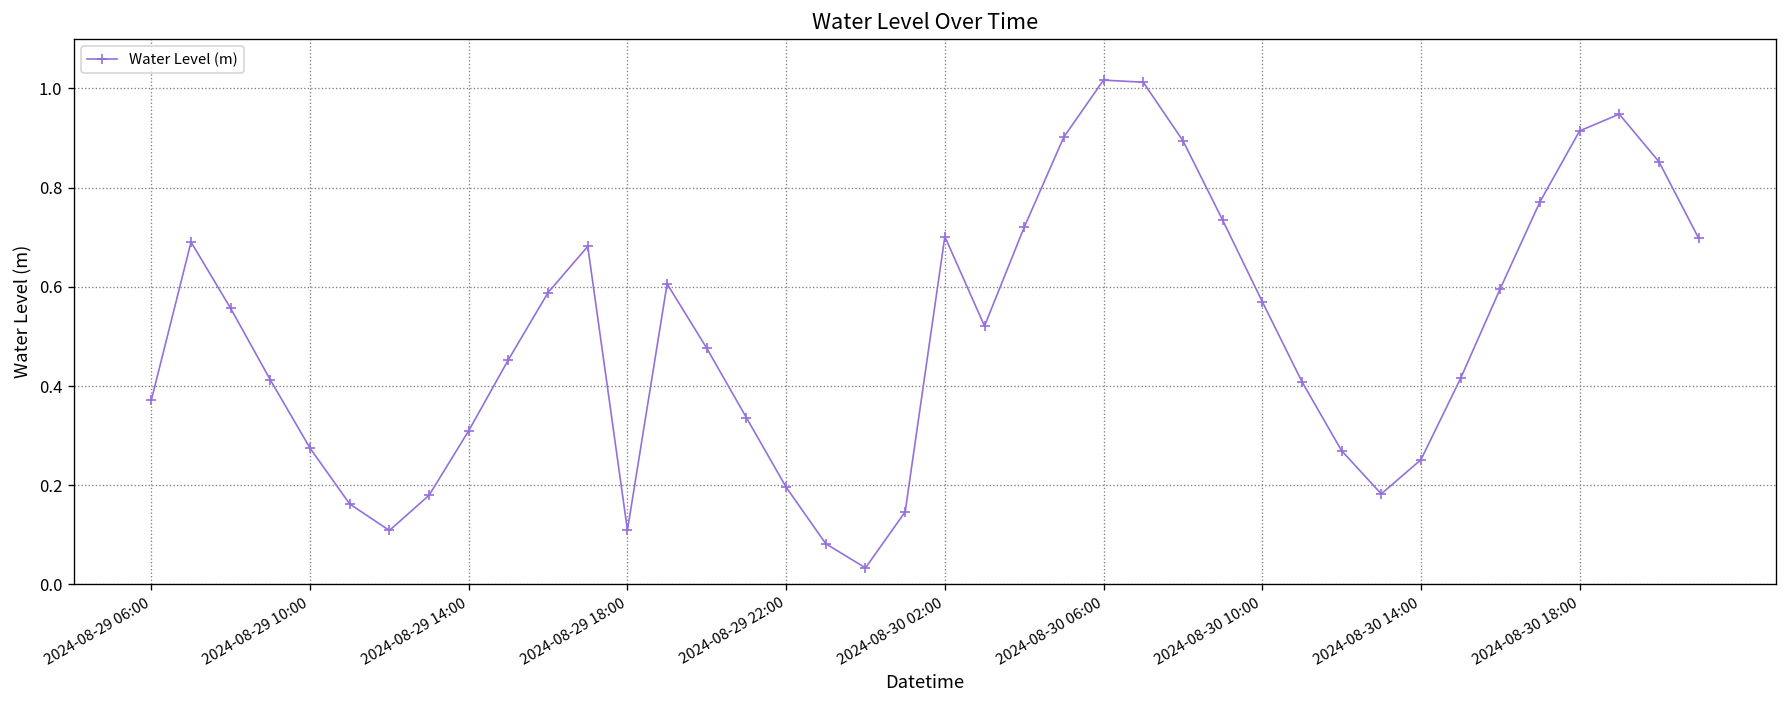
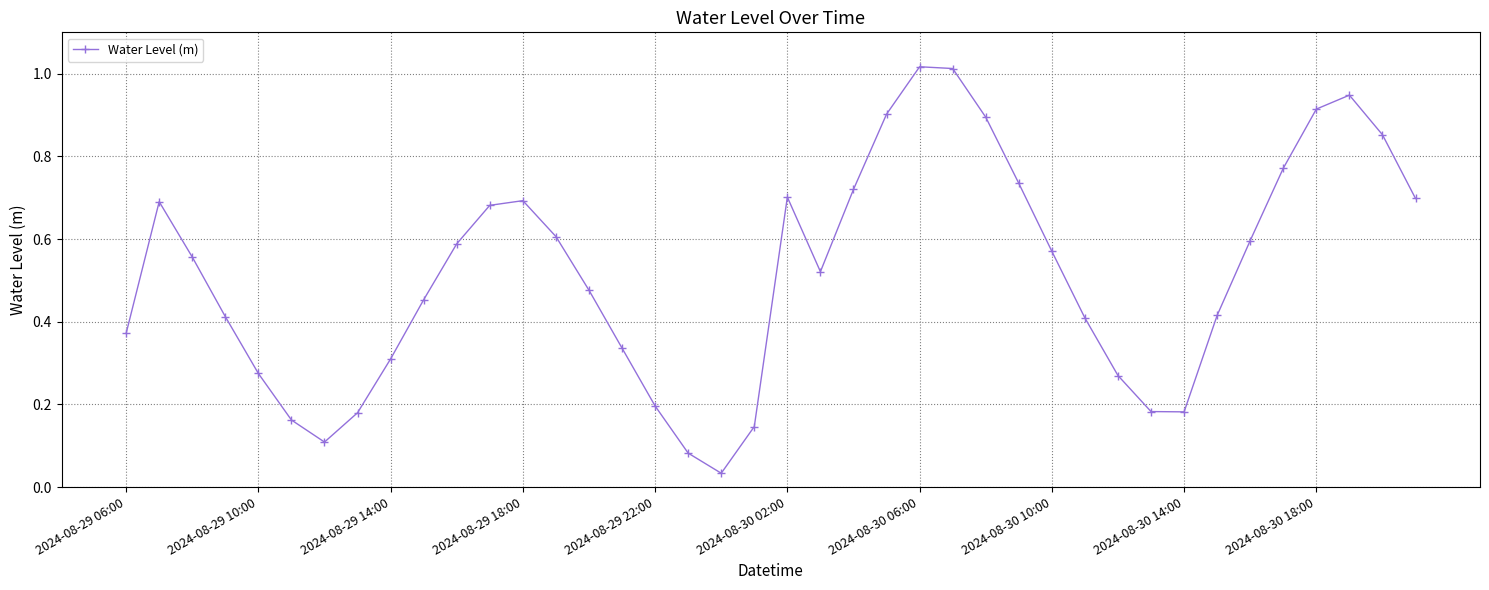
  {
    "2024-08-29 06:00": 0.37,
    "2024-08-29 10:00": 0.27,
    "2024-08-29 14:00": 0.31,
-   "2024-08-29 18:00": 0.11,
+   "2024-08-29 18:00": 0.69,
    "2024-08-29 22:00": 0.20,
    "2024-08-30 02:00": 0.70,
    "2024-08-30 06:00": 1.02,
    "2024-08-30 10:00": 0.57,
-   "2024-08-30 14:00": 0.25,
+   "2024-08-30 14:00": 0.18,
    "2024-08-30 18:00": 0.91
  }
